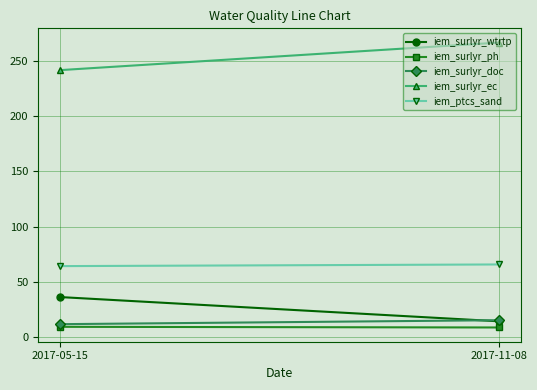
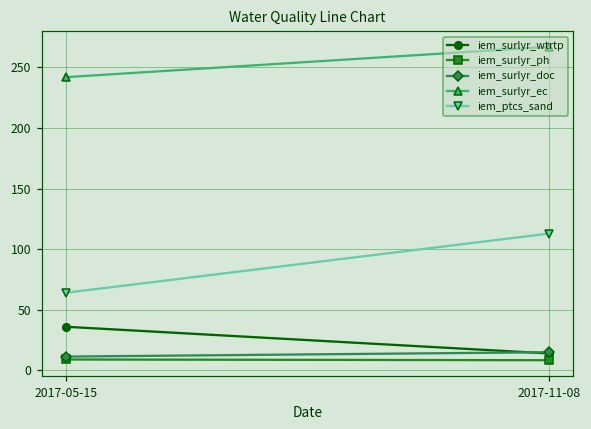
  {
    "iem_surlyr_wtrtp": {
      "2017-05-15": 36
    },
    "iem_ptcs_sand": {
      "2017-05-15": 64,
-     "2017-11-08": 66
+     "2017-11-08": 113
    }
  }
